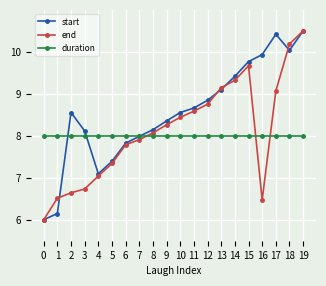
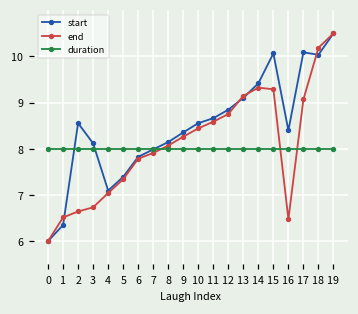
  {
    "start": {
-     "1": 6.1,
+     "1": 6.3,
      "2": 8.6,
      "3": 8.1,
      "8": 8.1,
      "9": 8.4,
      "10": 8.6,
      "11": 8.7,
      "12": 8.8,
      "14": 9.4,
-     "15": 9.8,
-     "16": 9.9,
-     "17": 10.4,
+     "15": 10.1,
+     "16": 8.4,
+     "17": 10.1,
      "18": 10.0
    },
    "end": {
      "1": 6.5,
      "2": 6.6,
      "3": 6.7,
      "7": 7.9,
      "8": 8.1,
      "9": 8.3,
      "10": 8.4,
      "11": 8.6,
      "12": 8.8,
      "14": 9.3,
-     "15": 9.7,
+     "15": 9.3,
      "16": 6.5,
      "17": 9.1,
      "18": 10.2
    },
    "duration": {
      "0": 8.0,
      "1": 8.0,
      "2": 8.0,
      "3": 8.0,
      "4": 8.0,
      "5": 8.0,
      "6": 8.0,
      "8": 8.0,
      "9": 8.0,
      "10": 8.0,
      "11": 8.0,
      "12": 8.0,
      "13": 8.0,
      "14": 8.0,
      "15": 8.0,
      "16": 8.0,
      "17": 8.0,
      "18": 8.0,
      "19": 8.0
    }
  }
